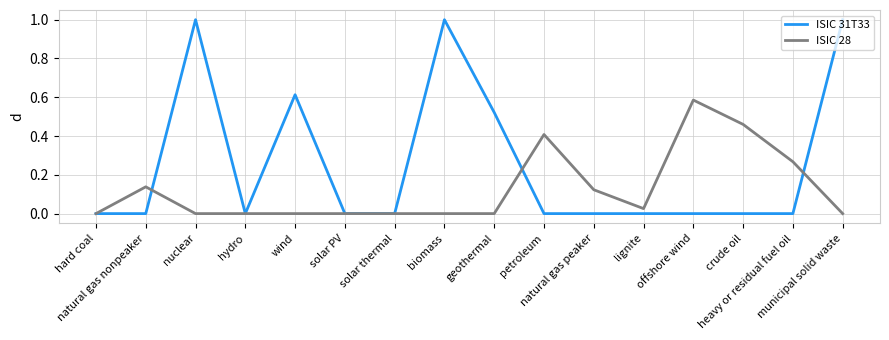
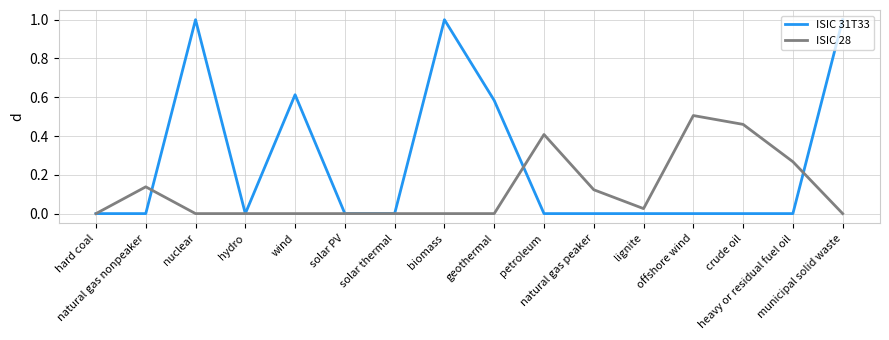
  {
    "ISIC 31T33": {
      "natural gas nonpeaker": 0.00,
      "nuclear": 1.00,
      "wind": 0.61,
      "biomass": 1.00,
-     "geothermal": 0.52,
+     "geothermal": 0.58,
      "petroleum": 0.00,
      "natural gas peaker": 0.00,
      "lignite": 0.00,
      "offshore wind": 0.00,
      "crude oil": 0.00,
      "heavy or residual fuel oil": 0.00
    },
    "ISIC 28": {
      "natural gas nonpeaker": 0.14,
      "nuclear": 0.00,
      "wind": 0.00,
      "biomass": 0.00,
      "geothermal": 0.00,
      "petroleum": 0.41,
      "natural gas peaker": 0.12,
      "lignite": 0.03,
-     "offshore wind": 0.59,
+     "offshore wind": 0.51,
      "crude oil": 0.46,
      "heavy or residual fuel oil": 0.27,
      "municipal solid waste": 0.00
    }
  }
